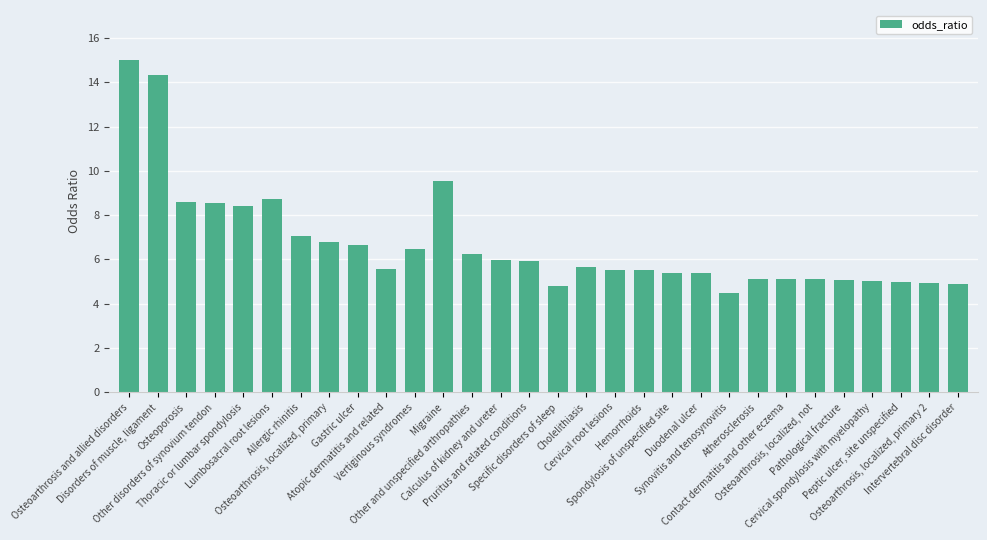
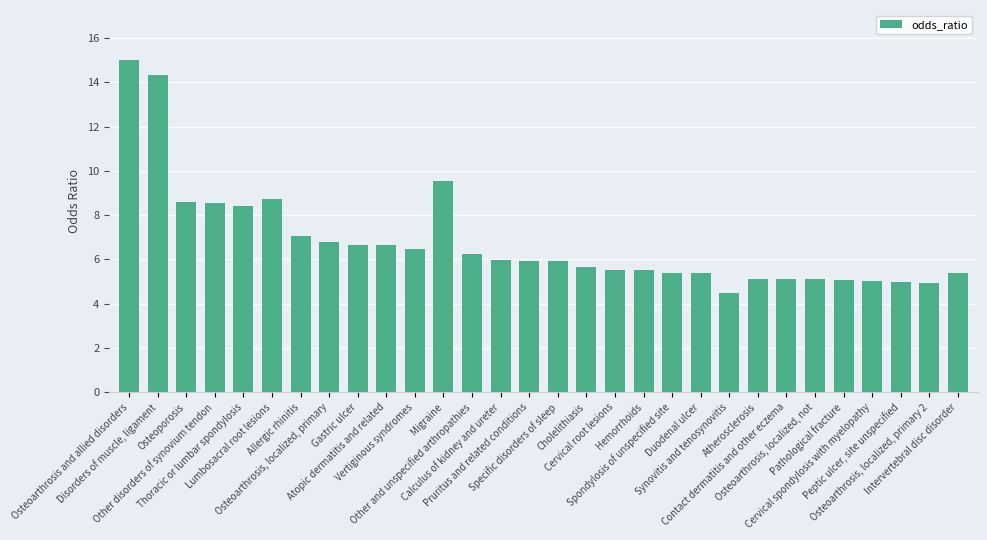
  {
    "Osteoarthrosis and allied disorders": 15.0,
    "Disorders of muscle, ligament": 14.3,
    "Osteoporosis": 8.6,
    "Other disorders of synovium tendon": 8.5,
    "Thoracic or lumbar spondylosis": 8.4,
    "Lumbosacral root lesions": 8.8,
    "Allergic rhinitis": 7.1,
    "Osteoarthrosis, localized, primary": 6.8,
    "Gastric ulcer": 6.7,
-   "Atopic dermatitis and related": 5.6,
+   "Atopic dermatitis and related": 6.6,
    "Vertiginous syndromes": 6.5,
    "Migraine": 9.5,
    "Other and unspecified arthropathies": 6.2,
    "Calculus of kidney and ureter": 6.0,
    "Pruritus and related conditions": 5.9,
-   "Specific disorders of sleep": 4.8,
+   "Specific disorders of sleep": 5.9,
    "Cholelithiasis": 5.6,
    "Cervical root lesions": 5.5,
    "Hemorrhoids": 5.5,
    "Spondylosis of unspecified site": 5.4,
    "Duodenal ulcer": 5.4,
    "Synovitis and tenosynovitis": 4.5,
    "Atherosclerosis": 5.1,
    "Contact dermatitis and other eczema": 5.1,
    "Osteoarthrosis, localized, not": 5.1,
    "Pathological fracture": 5.1,
    "Cervical spondylosis with myelopathy": 5.0,
    "Peptic ulcer, site unspecified": 5.0,
    "Osteoarthrosis, localized, primary 2": 4.9,
-   "Intervertebral disc disorder": 4.9
+   "Intervertebral disc disorder": 5.4
  }
